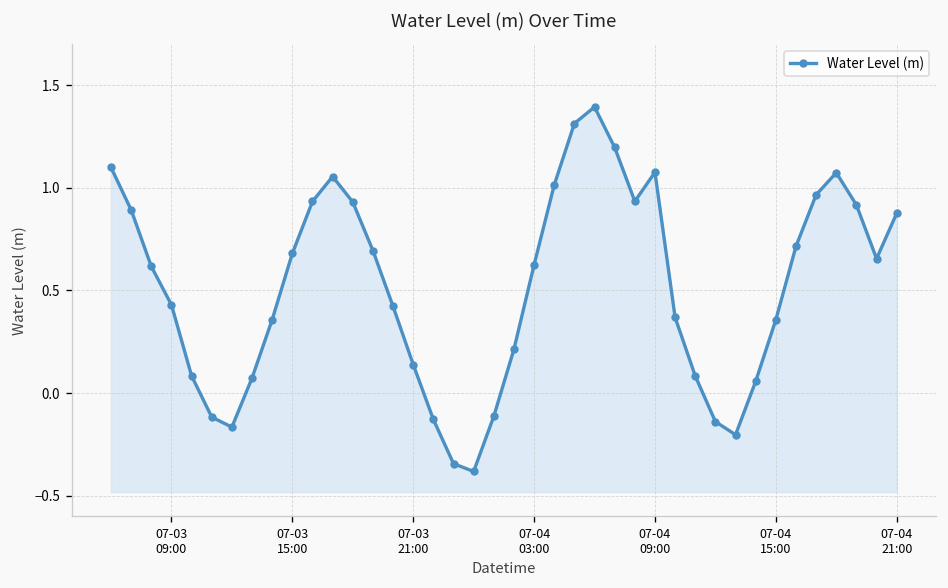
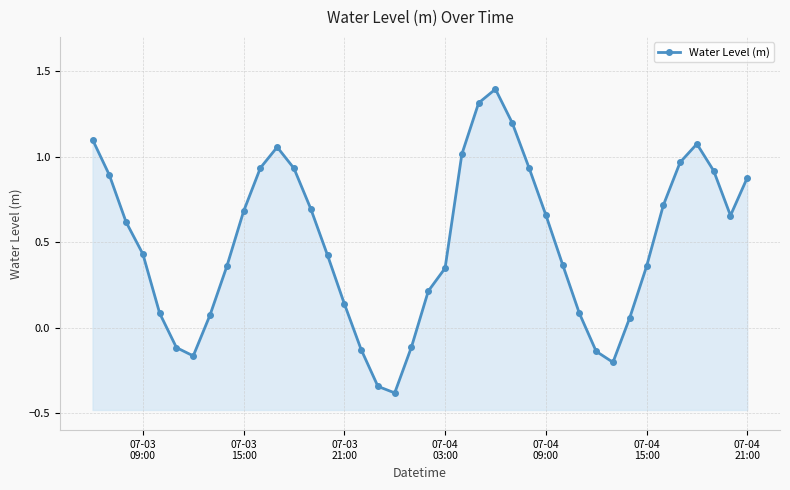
  {
    "07-03 09:00": 0.43,
    "07-03 15:00": 0.68,
    "07-03 21:00": 0.14,
-   "07-04 03:00": 0.62,
-   "07-04 09:00": 1.08,
+   "07-04 03:00": 0.35,
+   "07-04 09:00": 0.66,
    "07-04 15:00": 0.36,
    "07-04 21:00": 0.88
  }
